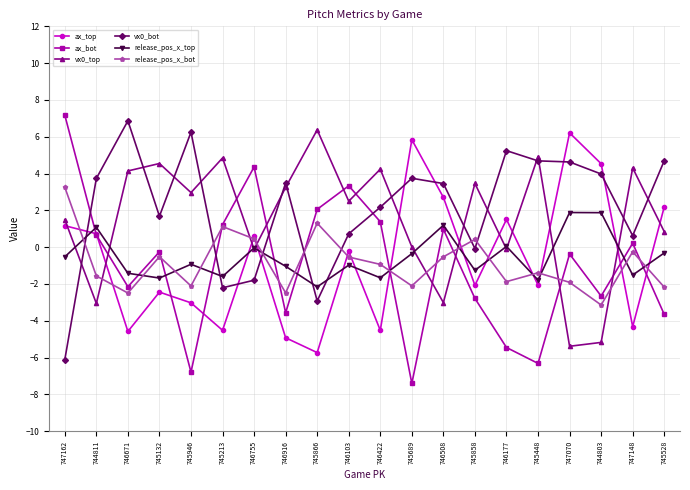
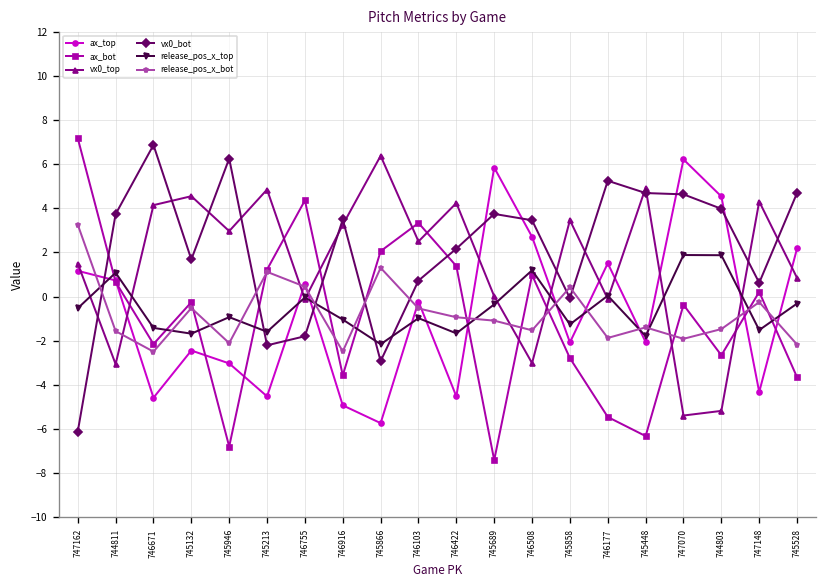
  {
    "release_pos_x_bot": {
      "747162": 3.3,
      "744811": -1.6,
      "746671": -2.5,
      "745132": -0.5,
      "745946": -2.1,
      "746916": -2.5,
      "745866": 1.3,
      "746103": -0.5,
      "746422": -0.9,
-     "745689": -2.1,
-     "746508": -0.5,
+     "745689": -1.1,
+     "746508": -1.5,
      "745858": 0.4,
      "746177": -1.9,
      "745448": -1.4,
      "747070": -1.9,
-     "744803": -3.1,
+     "744803": -1.5,
      "747148": -0.2,
      "745528": -2.2
    }
  }
